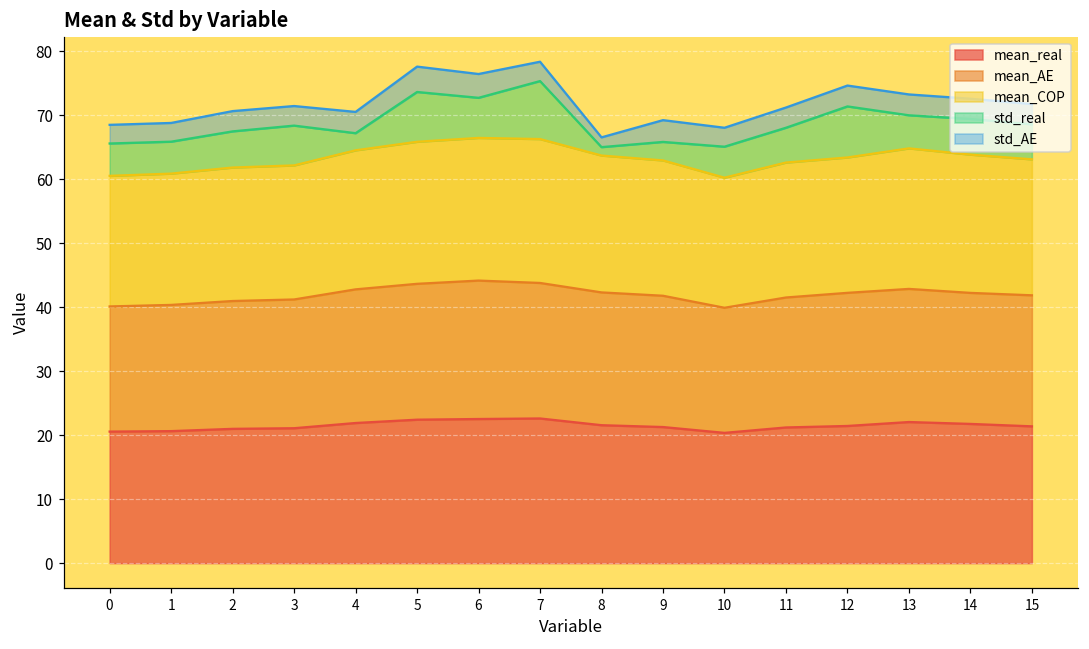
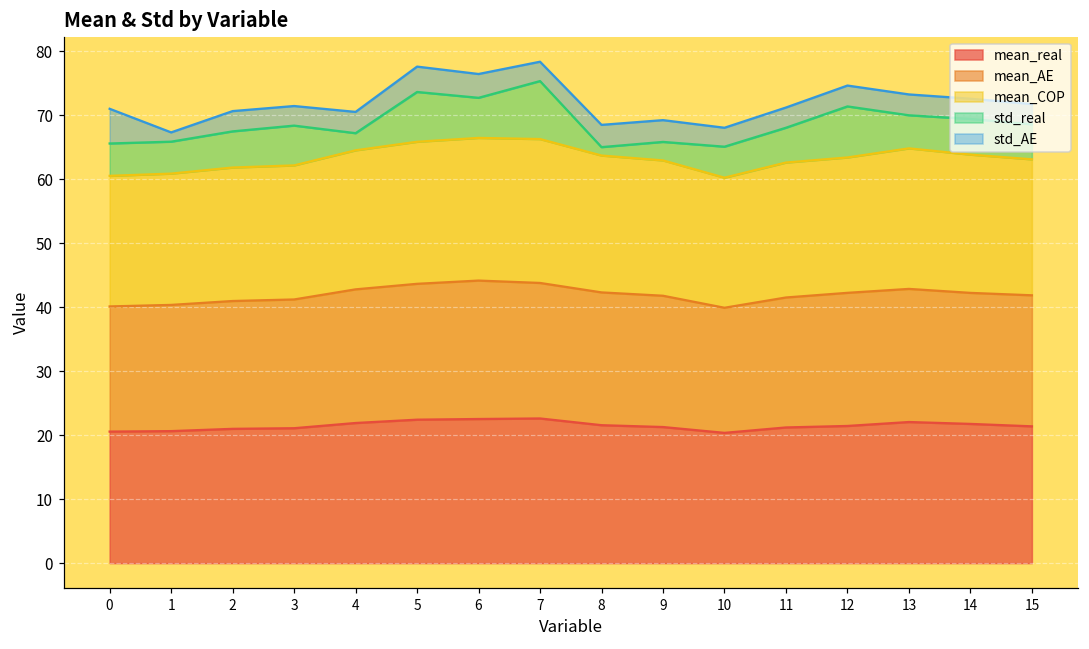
  {
    "mean_COP": {
      "0": 20,
      "1": 21,
      "2": 21,
      "3": 21,
      "4": 22,
      "5": 22,
      "6": 22,
      "7": 22,
      "8": 21,
      "9": 21,
      "10": 20,
      "11": 21,
      "12": 21,
      "13": 22,
      "14": 22,
      "15": 21
    },
    "std_real": {
      "0": 5,
      "1": 5,
      "2": 6,
      "3": 6,
      "4": 3,
      "5": 8,
      "6": 6,
      "7": 9,
      "8": 1,
      "9": 3,
      "10": 5,
      "11": 5,
      "12": 8,
      "13": 5
    },
    "std_AE": {
-     "0": 3,
-     "1": 3,
+     "0": 5,
+     "1": 1,
      "2": 3,
      "3": 3,
      "4": 3,
      "5": 4,
      "6": 4,
      "7": 3,
-     "8": 2,
+     "8": 3,
      "9": 3,
      "10": 3,
      "11": 3,
      "12": 3,
      "13": 3
    }
  }
